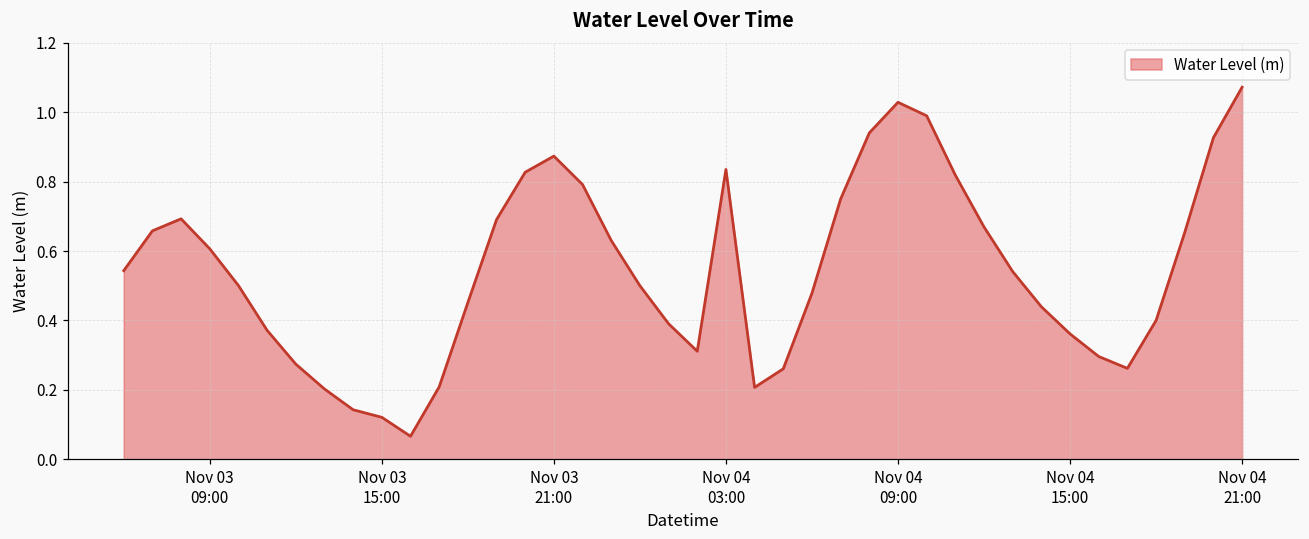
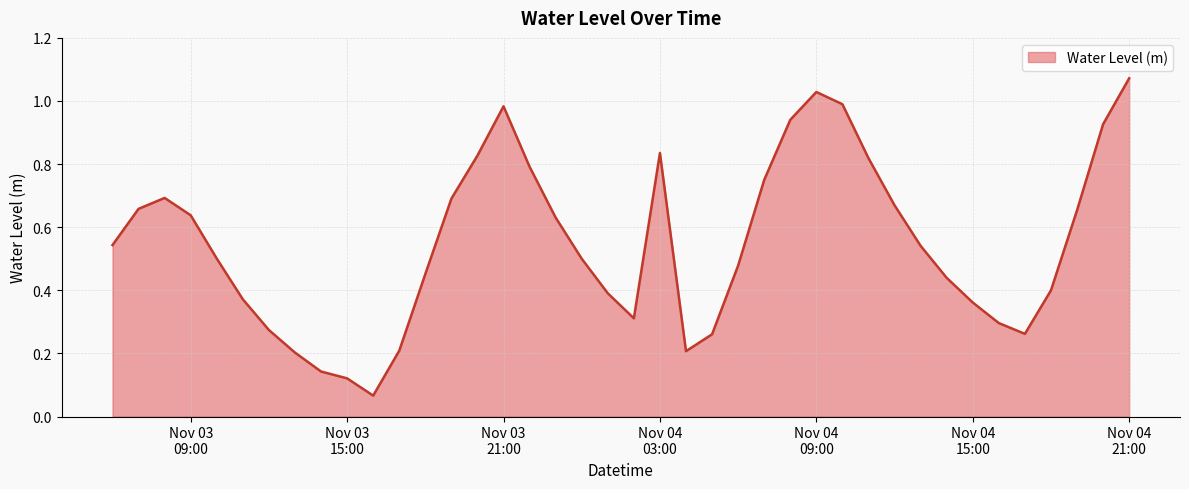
  {
-   "Nov 03 09:00": 0.61,
+   "Nov 03 09:00": 0.64,
    "Nov 03 15:00": 0.12,
-   "Nov 03 21:00": 0.87,
+   "Nov 03 21:00": 0.98,
    "Nov 04 03:00": 0.84,
    "Nov 04 09:00": 1.03,
    "Nov 04 15:00": 0.36,
    "Nov 04 21:00": 1.07
  }
